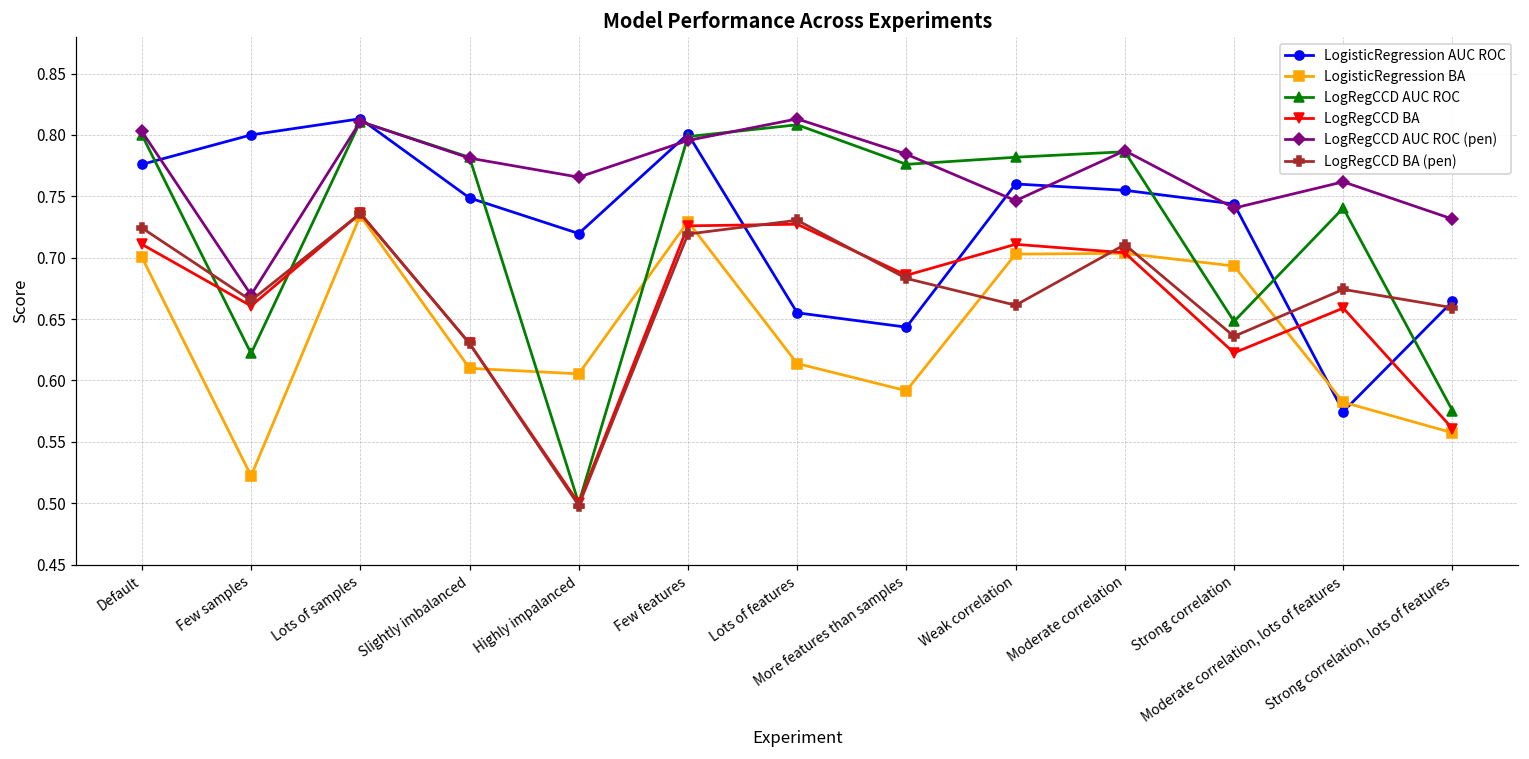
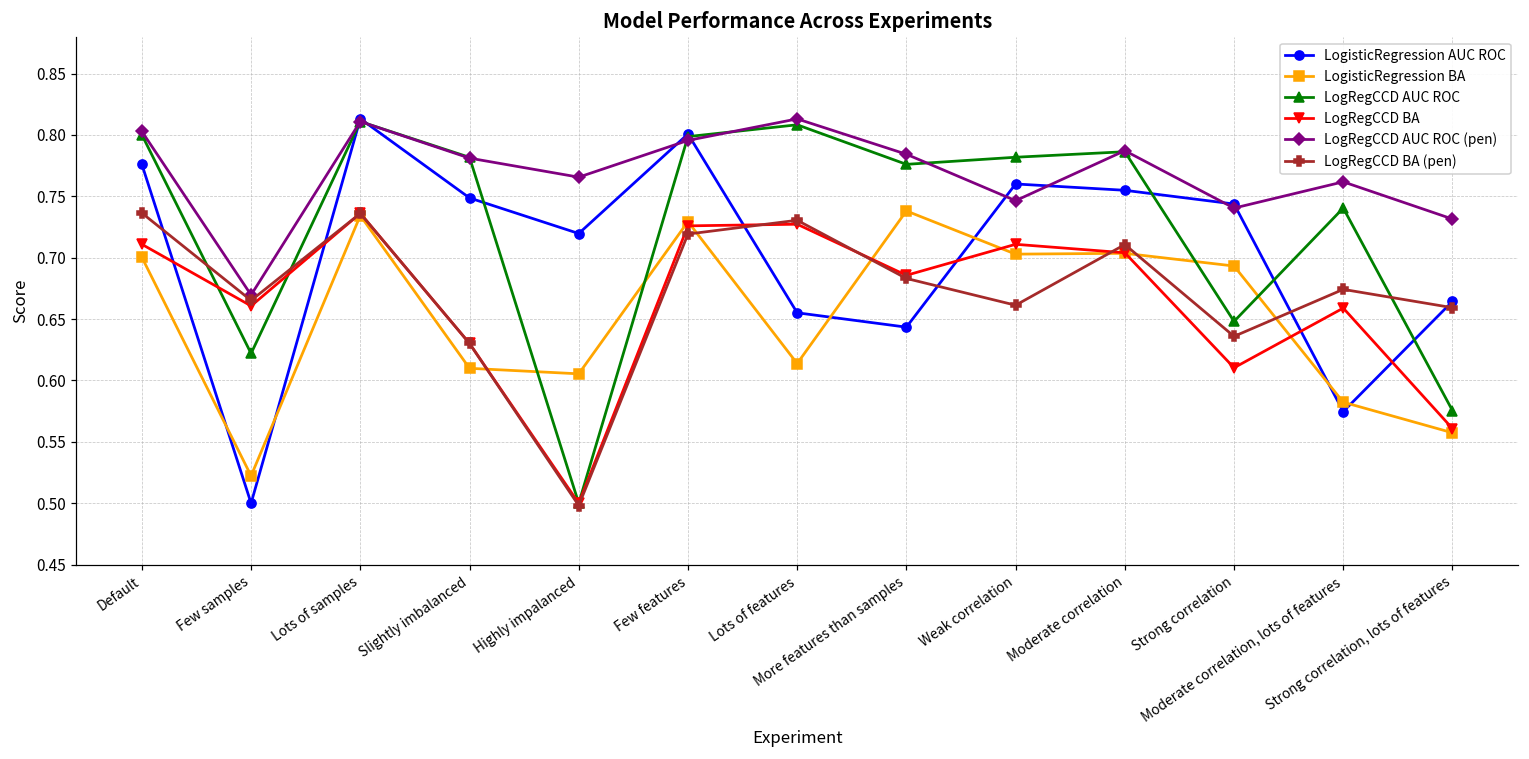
  {
    "LogisticRegression AUC ROC": {
      "Default": 0.776,
-     "Few samples": 0.8,
+     "Few samples": 0.5,
      "Lots of samples": 0.813,
      "Slightly imbalanced": 0.749,
      "Highly impalanced": 0.720,
      "Lots of features": 0.655,
      "More features than samples": 0.643,
      "Weak correlation": 0.760,
      "Moderate correlation": 0.755,
      "Strong correlation": 0.744,
      "Moderate correlation, lots of features": 0.575,
      "Strong correlation, lots of features": 0.664
    },
    "LogisticRegression BA": {
      "Default": 0.700,
      "Few samples": 0.522,
      "Slightly imbalanced": 0.610,
      "Highly impalanced": 0.605,
      "Few features": 0.729,
      "Lots of features": 0.614,
-     "More features than samples": 0.592,
+     "More features than samples": 0.738,
      "Weak correlation": 0.703,
      "Strong correlation": 0.693,
      "Moderate correlation, lots of features": 0.582,
      "Strong correlation, lots of features": 0.557
    },
    "LogRegCCD AUC ROC": {
      "Default": 0.800,
      "Few samples": 0.622,
      "Lots of features": 0.808,
      "More features than samples": 0.776,
      "Weak correlation": 0.782,
      "Strong correlation": 0.648,
      "Moderate correlation, lots of features": 0.740,
      "Strong correlation, lots of features": 0.575
    },
    "LogRegCCD BA": {
      "Default": 0.711,
      "Few samples": 0.661,
      "Few features": 0.726,
      "Lots of features": 0.727,
      "More features than samples": 0.686,
      "Weak correlation": 0.711,
-     "Strong correlation": 0.622,
+     "Strong correlation": 0.610,
      "Moderate correlation, lots of features": 0.659,
      "Strong correlation, lots of features": 0.561
    },
    "LogRegCCD AUC ROC (pen)": {
      "Default": 0.803,
      "Few samples": 0.670,
      "Highly impalanced": 0.766,
      "Few features": 0.796,
      "Lots of features": 0.813,
      "More features than samples": 0.784,
      "Weak correlation": 0.746,
      "Strong correlation": 0.740,
      "Moderate correlation, lots of features": 0.762,
      "Strong correlation, lots of features": 0.731
    },
    "LogRegCCD BA (pen)": {
-     "Default": 0.724,
+     "Default": 0.736,
      "Few samples": 0.665,
      "Few features": 0.719,
      "Lots of features": 0.730,
      "More features than samples": 0.683,
      "Weak correlation": 0.661,
      "Moderate correlation": 0.711,
      "Strong correlation": 0.636,
      "Moderate correlation, lots of features": 0.674,
      "Strong correlation, lots of features": 0.659
    }
  }
